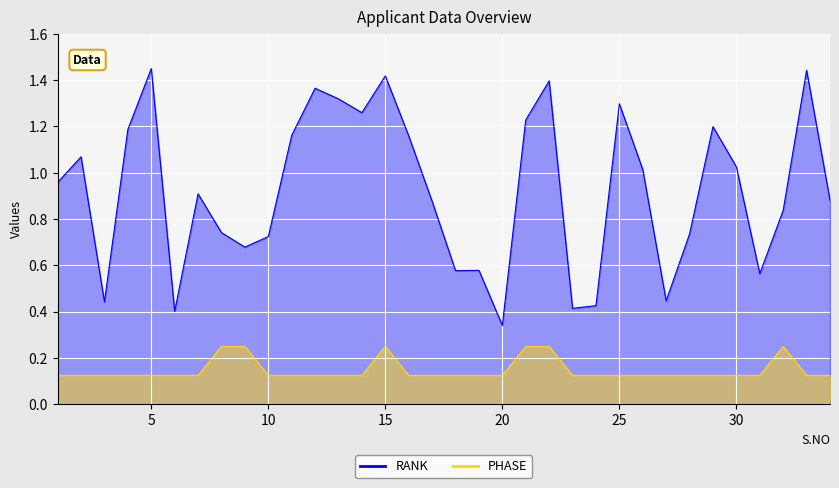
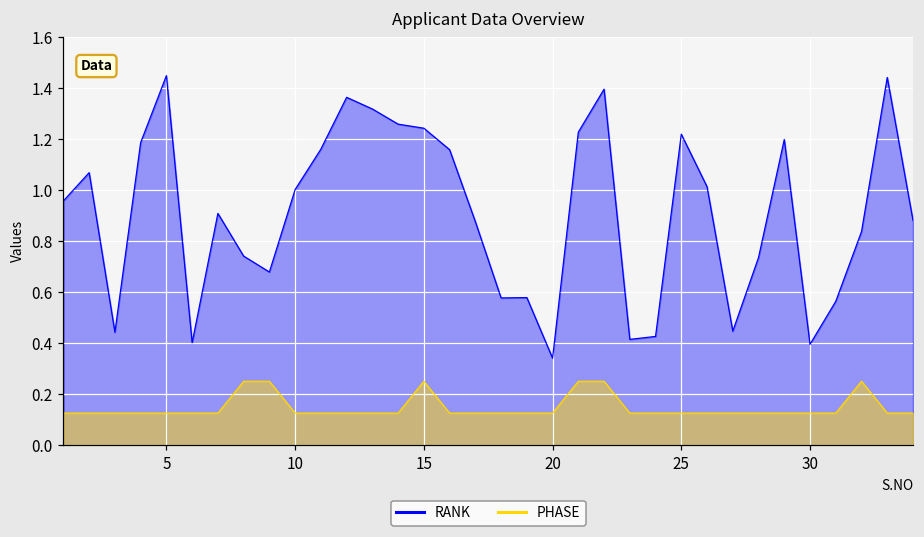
  {
    "RANK": {
      "5": 1.45,
-     "10": 0.72,
-     "15": 1.42,
+     "10": 1.00,
+     "15": 1.24,
      "20": 0.34,
-     "25": 1.30,
-     "30": 1.03
+     "25": 1.22,
+     "30": 0.40
    },
    "PHASE": {
      "5": 0.13,
      "10": 0.13,
      "15": 0.25,
      "20": 0.13,
      "25": 0.13,
      "30": 0.13
    }
  }
